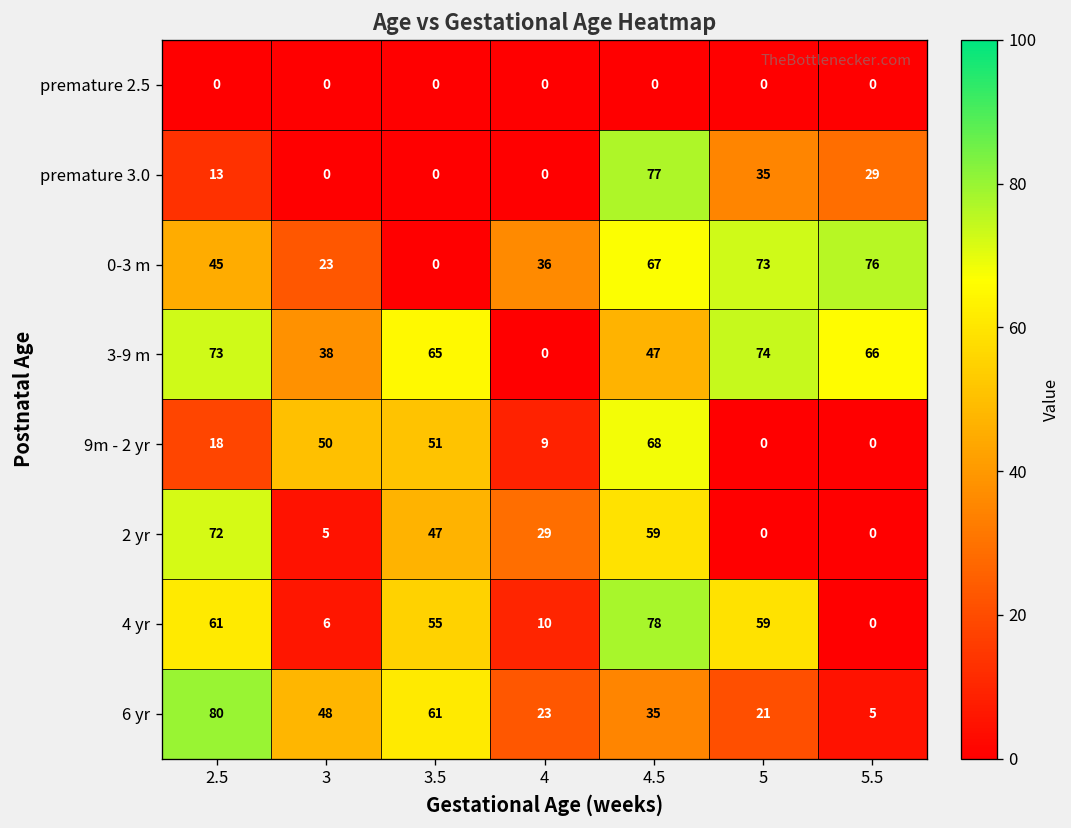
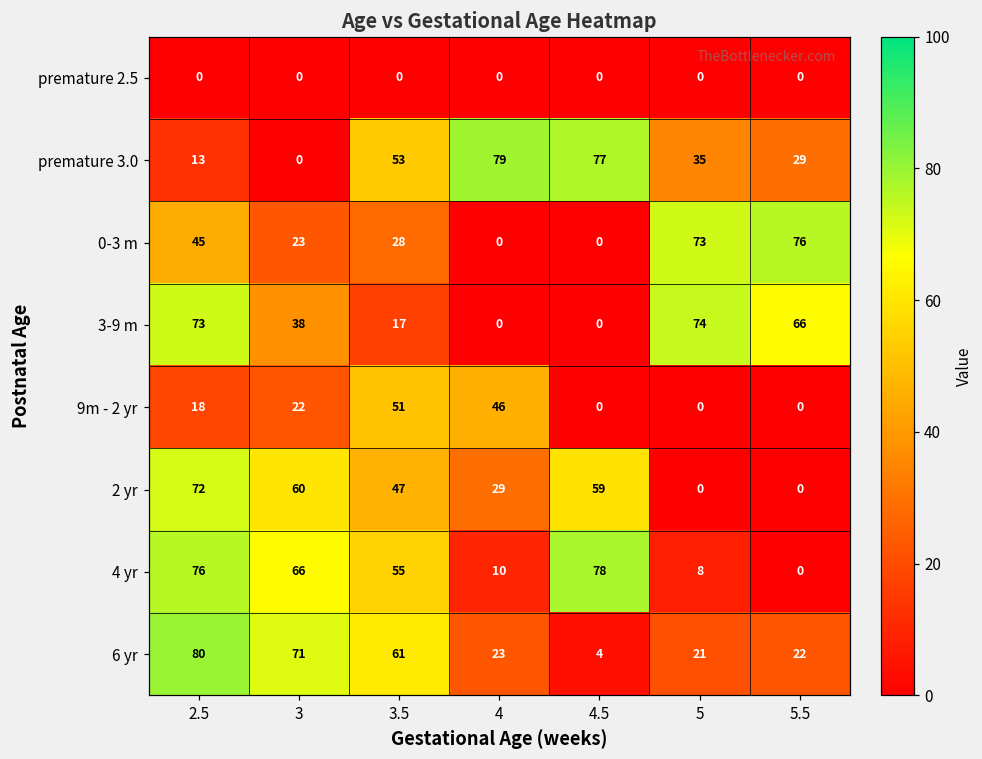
  {
    "premature 2.5": {
      "2.5": 0,
      "3": 0,
      "3.5": 0,
      "4": 0,
      "4.5": 0,
      "5": 0
    },
    "premature 3.0": {
      "2.5": 13,
      "3": 0,
-     "3.5": 0,
-     "4": 0,
+     "3.5": 53,
+     "4": 79,
      "4.5": 77,
      "5": 35,
      "5.5": 29
    },
    "0-3 m": {
      "2.5": 45,
      "3": 23,
-     "3.5": 0,
-     "4": 36,
-     "4.5": 67,
+     "3.5": 28,
+     "4": 0,
+     "4.5": 0,
      "5": 73,
      "5.5": 76
    },
    "3-9 m": {
      "2.5": 73,
      "3": 38,
-     "3.5": 65,
+     "3.5": 17,
      "4": 0,
-     "4.5": 47,
+     "4.5": 0,
      "5": 74,
      "5.5": 66
    },
    "9m - 2 yr": {
      "2.5": 18,
-     "3": 50,
+     "3": 22,
      "3.5": 51,
-     "4": 9,
-     "4.5": 68,
+     "4": 46,
+     "4.5": 0,
      "5": 0,
      "5.5": 0
    },
    "2 yr": {
      "2.5": 72,
-     "3": 5,
+     "3": 60,
      "3.5": 47,
      "4": 29,
      "4.5": 59,
      "5": 0,
      "5.5": 0
    },
    "4 yr": {
-     "2.5": 61,
-     "3": 6,
+     "2.5": 76,
+     "3": 66,
      "3.5": 55,
      "4": 10,
      "4.5": 78,
-     "5": 59,
+     "5": 8,
      "5.5": 0
    },
    "6 yr": {
      "2.5": 80,
-     "3": 48,
+     "3": 71,
      "3.5": 61,
      "4": 23,
-     "4.5": 35,
+     "4.5": 4,
      "5": 21,
-     "5.5": 5
+     "5.5": 22
    }
  }
